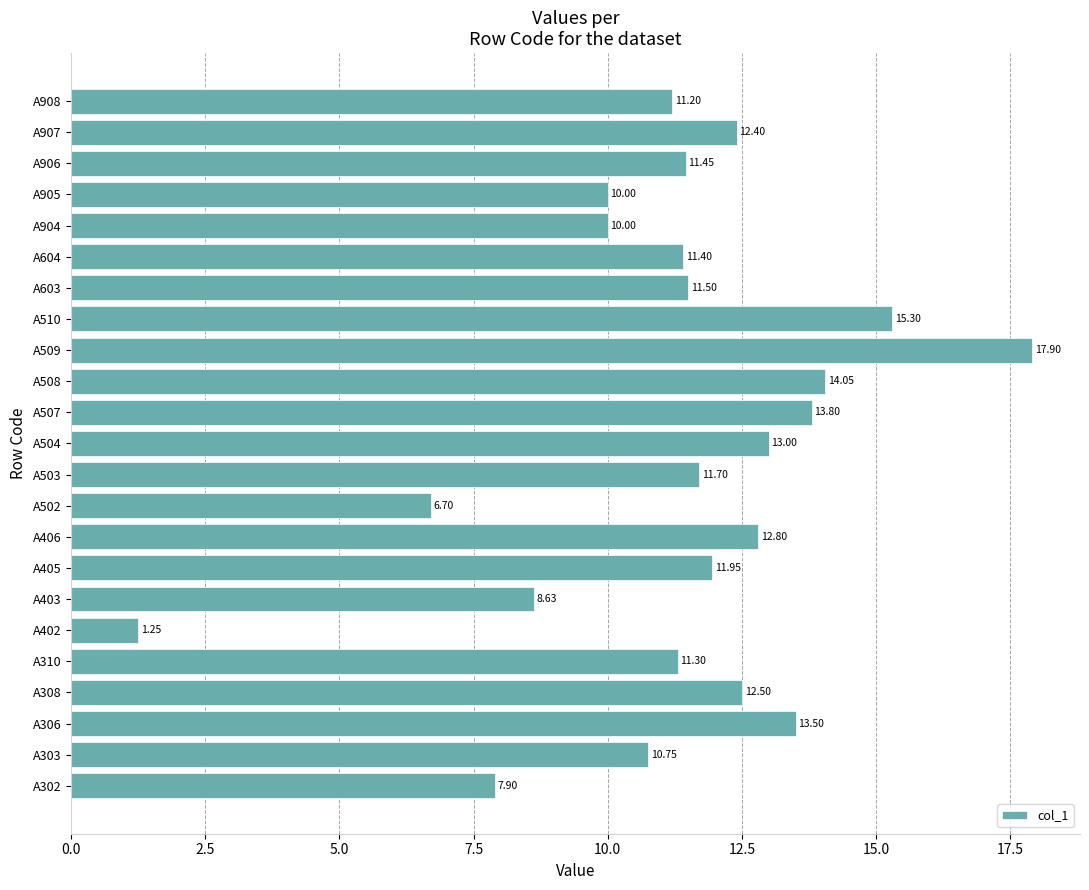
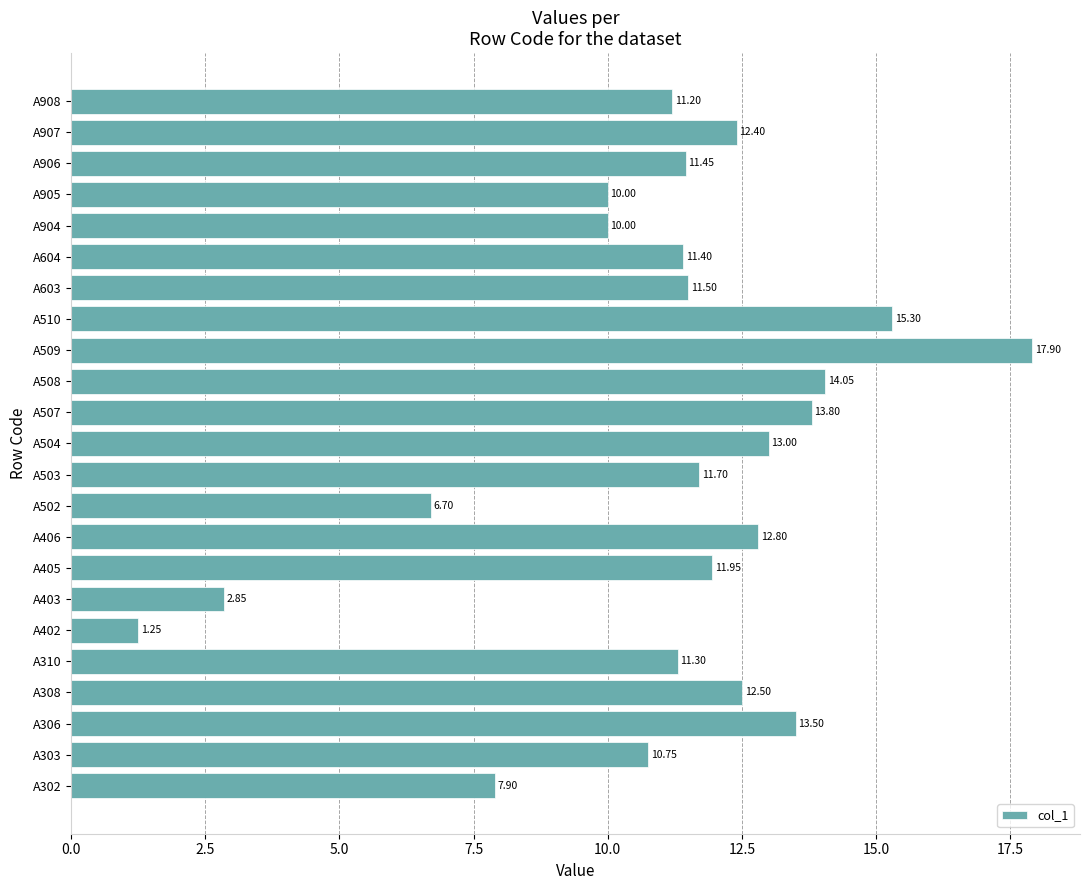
  {
    "A908": 11.20,
    "A907": 12.40,
    "A906": 11.45,
    "A905": 10.00,
    "A904": 10.00,
    "A604": 11.40,
    "A603": 11.50,
    "A510": 15.30,
    "A509": 17.90,
    "A508": 14.05,
    "A507": 13.80,
    "A504": 13.00,
    "A503": 11.70,
    "A502": 6.70,
    "A406": 12.80,
    "A405": 11.95,
-   "A403": 8.63,
+   "A403": 2.85,
    "A402": 1.25,
    "A310": 11.30,
    "A308": 12.50,
    "A306": 13.50,
    "A303": 10.75,
    "A302": 7.90
  }
